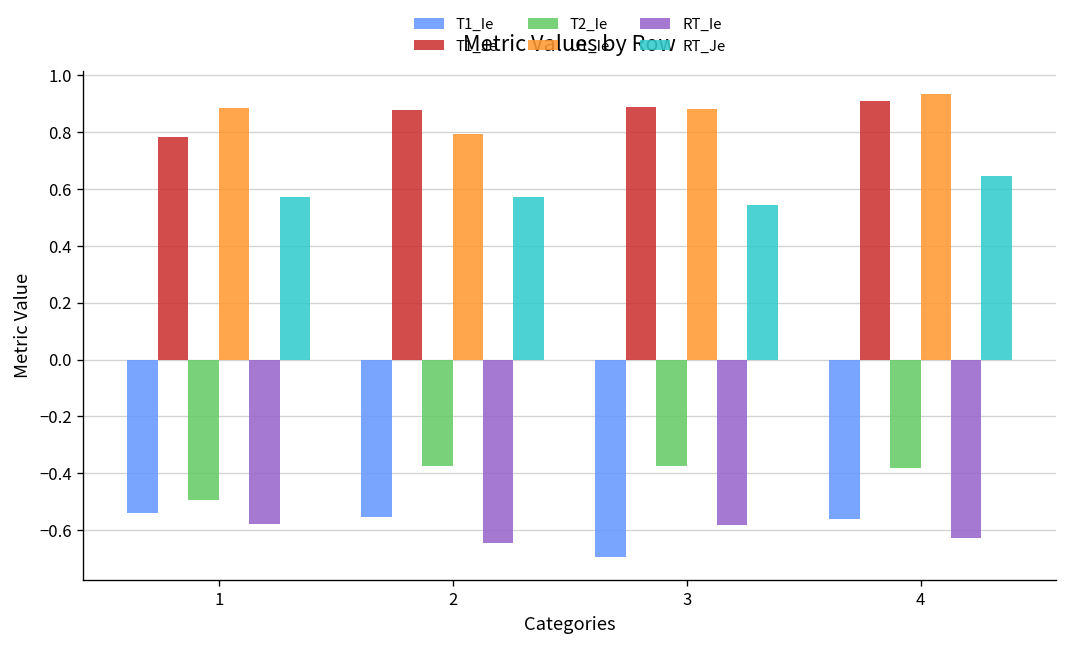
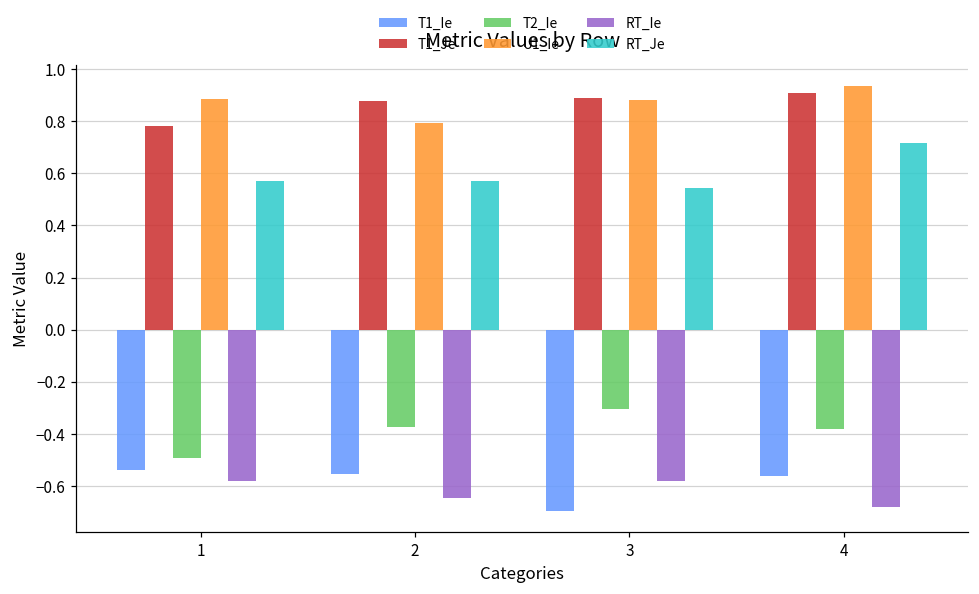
  {
    "T1_Ie": {
      "1": -0.54,
      "2": -0.55,
      "3": -0.70,
      "4": -0.56
    },
    "T1_Je": {
      "1": 0.78,
      "2": 0.88,
      "3": 0.89,
      "4": 0.91
    },
    "T2_Ie": {
      "1": -0.49,
      "2": -0.37,
-     "3": -0.38,
+     "3": -0.30,
      "4": -0.38
    },
    "U1_Ie": {
      "1": 0.88,
      "2": 0.79,
      "3": 0.88,
      "4": 0.94
    },
    "RT_Ie": {
      "1": -0.58,
      "2": -0.65,
      "3": -0.58,
-     "4": -0.63
+     "4": -0.68
    },
    "RT_Je": {
      "1": 0.57,
      "2": 0.57,
      "3": 0.54,
-     "4": 0.64
+     "4": 0.71
    }
  }
